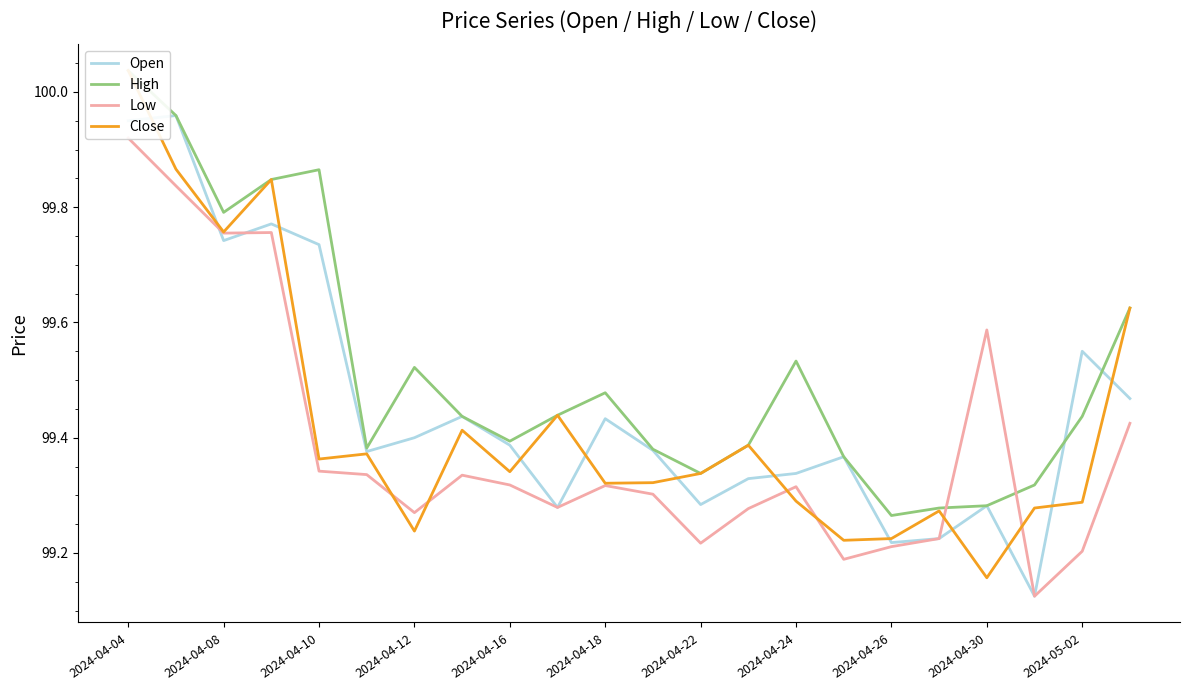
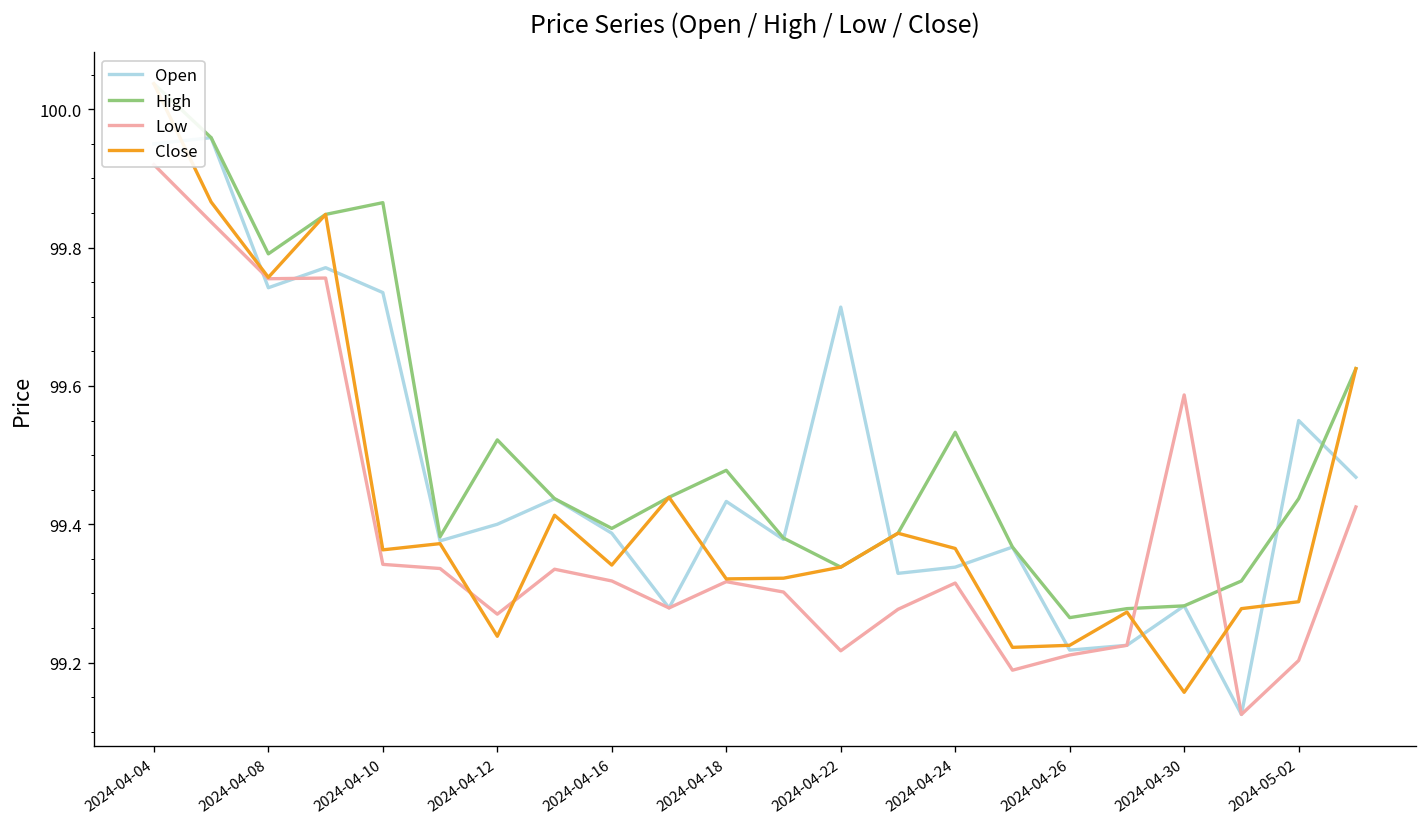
  {
    "Open": {
      "2024-04-08": 99.74,
      "2024-04-10": 99.74,
      "2024-04-12": 99.40,
      "2024-04-16": 99.39,
      "2024-04-18": 99.43,
-     "2024-04-22": 99.28,
+     "2024-04-22": 99.71,
      "2024-04-24": 99.34,
      "2024-04-26": 99.22,
      "2024-05-02": 99.55
    },
    "High": {
      "2024-04-08": 99.79,
      "2024-04-10": 99.87,
      "2024-04-12": 99.52,
      "2024-04-16": 99.39,
      "2024-04-18": 99.48,
      "2024-04-24": 99.53,
      "2024-04-26": 99.27,
      "2024-05-02": 99.44
    },
    "Low": {
      "2024-04-10": 99.34,
      "2024-04-12": 99.27,
      "2024-04-16": 99.32,
      "2024-04-22": 99.22,
      "2024-04-24": 99.32,
      "2024-04-26": 99.21,
      "2024-04-30": 99.59,
      "2024-05-02": 99.20
    },
    "Close": {
      "2024-04-10": 99.36,
      "2024-04-12": 99.24,
      "2024-04-16": 99.34,
-     "2024-04-24": 99.29,
+     "2024-04-24": 99.37,
      "2024-04-26": 99.23,
      "2024-04-30": 99.16,
      "2024-05-02": 99.29
    }
  }
